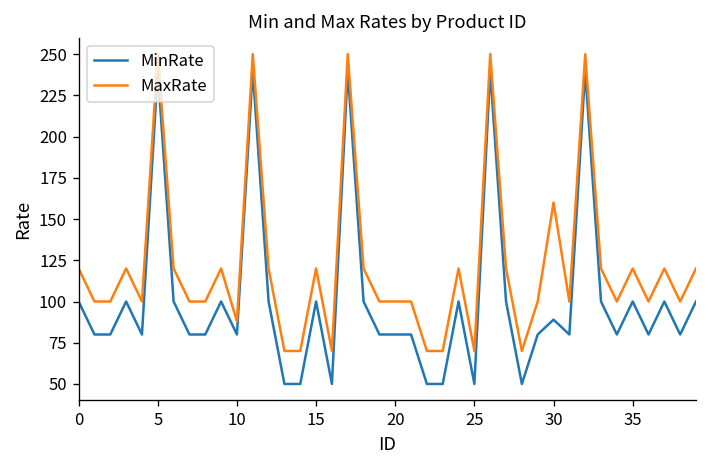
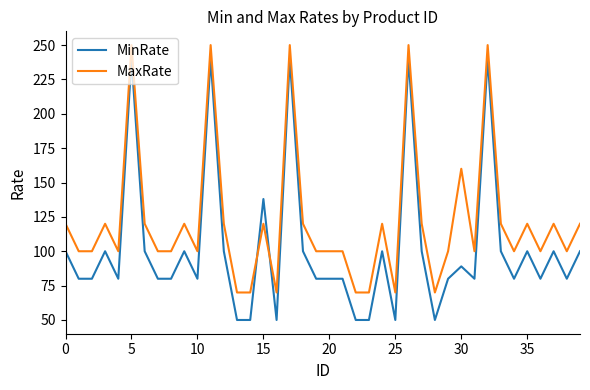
  {
    "MinRate": {
      "0": 100,
      "10": 80,
-     "15": 100,
+     "15": 138,
      "20": 80,
      "25": 50,
      "30": 89,
      "35": 100
    },
    "MaxRate": {
      "0": 120,
-     "10": 88,
+     "10": 100,
      "15": 120,
      "20": 100,
      "25": 70,
      "30": 160,
      "35": 120
    }
  }
